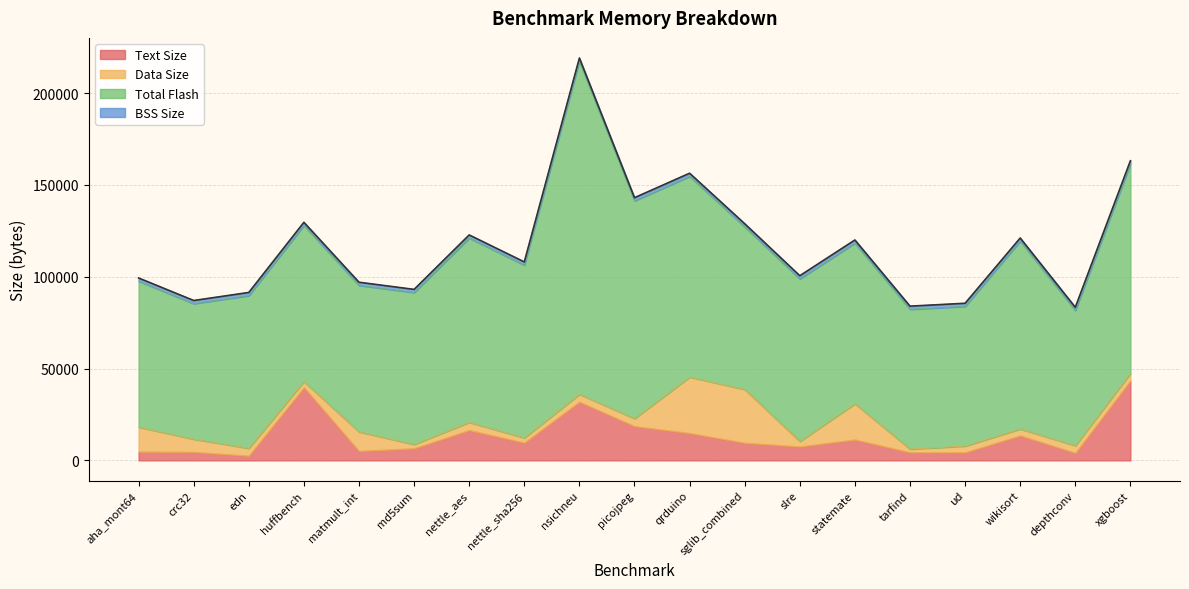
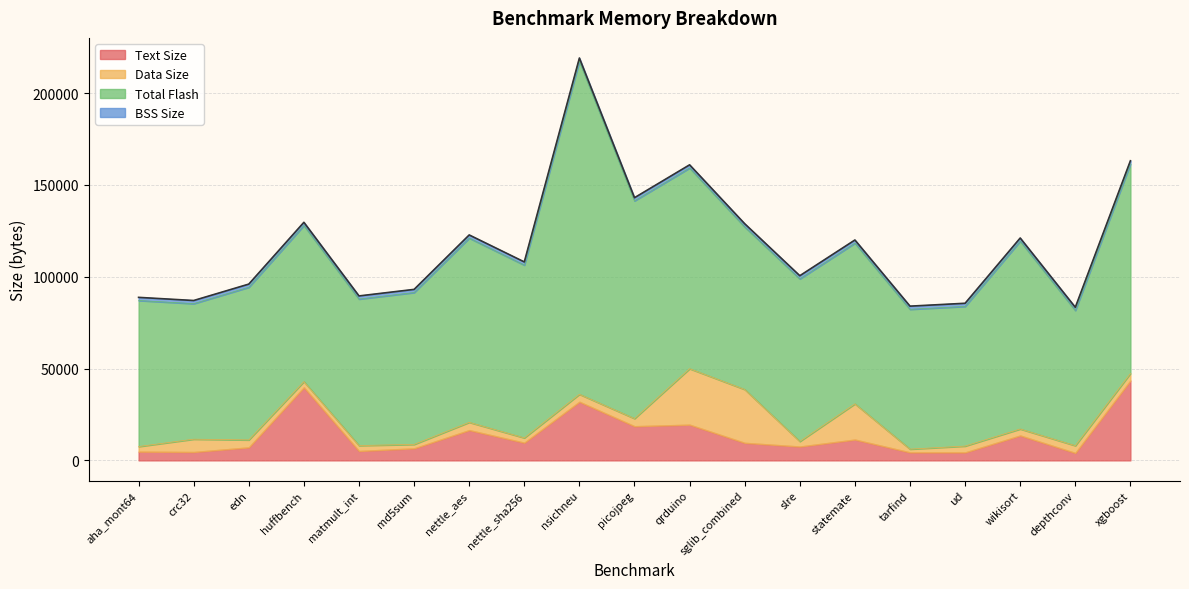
  {
    "Text Size": {
      "aha_mont64": 5000,
      "crc32": 5000,
-     "edn": 3000,
+     "edn": 7000,
      "huffbench": 40000,
      "matmult_int": 5000,
      "md5sum": 7000,
      "nettle_aes": 16000,
      "nettle_sha256": 10000,
      "nsichneu": 32000,
      "picojpeg": 19000,
-     "qrduino": 15000,
+     "qrduino": 19000,
      "sglib_combined": 10000,
      "slre": 8000,
      "statemate": 11000,
      "tarfind": 4000,
      "ud": 4000,
      "wikisort": 14000,
      "depthconv": 4000,
      "xgboost": 43000
    },
    "Data Size": {
-     "aha_mont64": 13000,
+     "aha_mont64": 3000,
      "crc32": 7000,
      "edn": 4000,
      "huffbench": 3000,
-     "matmult_int": 10000,
+     "matmult_int": 3000,
      "md5sum": 2000,
      "nettle_aes": 4000,
      "nettle_sha256": 3000,
      "nsichneu": 4000,
      "picojpeg": 4000,
      "qrduino": 30000,
      "sglib_combined": 29000,
      "slre": 3000,
      "statemate": 19000,
      "tarfind": 2000,
      "ud": 3000,
      "wikisort": 4000,
      "depthconv": 4000,
      "xgboost": 4000
    },
    "Total Flash": {
      "aha_mont64": 80000,
      "crc32": 74000,
      "edn": 83000,
      "huffbench": 85000,
      "matmult_int": 80000,
      "md5sum": 83000,
      "nettle_aes": 100000,
      "nettle_sha256": 94000,
      "nsichneu": 181000,
      "picojpeg": 119000,
      "qrduino": 109000,
      "sglib_combined": 89000,
      "slre": 89000,
      "statemate": 87000,
      "tarfind": 76000,
      "ud": 76000,
      "wikisort": 102000,
      "depthconv": 74000,
      "xgboost": 114000
    },
    "BSS Size": {
      "aha_mont64": 2000,
      "crc32": 2000,
      "edn": 2000,
      "huffbench": 2000,
      "matmult_int": 2000,
      "md5sum": 2000,
      "nettle_aes": 2000,
      "nettle_sha256": 2000,
      "nsichneu": 2000,
      "picojpeg": 2000,
      "qrduino": 2000,
      "sglib_combined": 2000,
      "slre": 2000,
      "statemate": 2000,
      "tarfind": 2000,
      "ud": 2000,
      "wikisort": 2000,
      "depthconv": 2000,
      "xgboost": 2000
    }
  }
